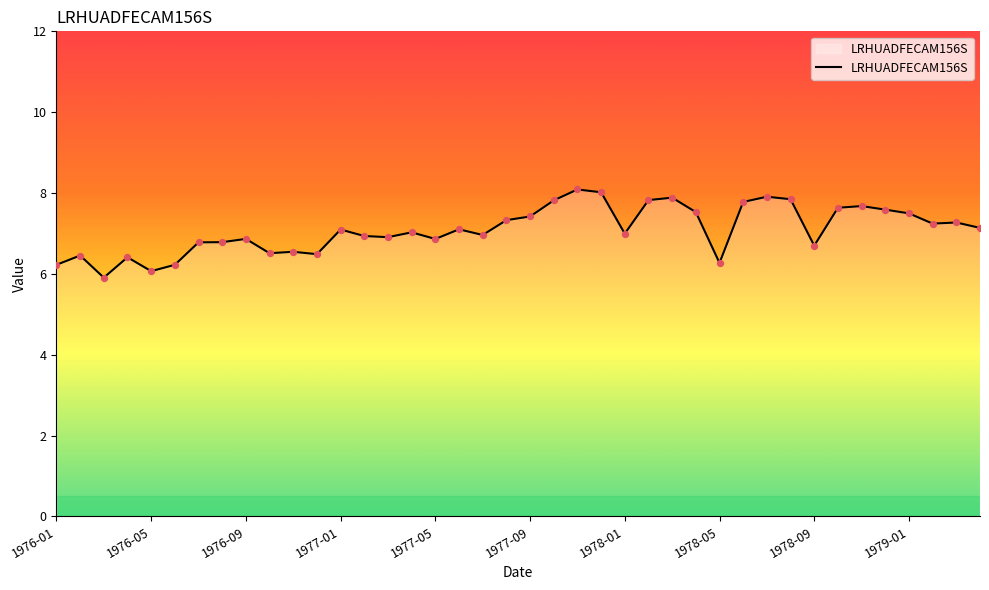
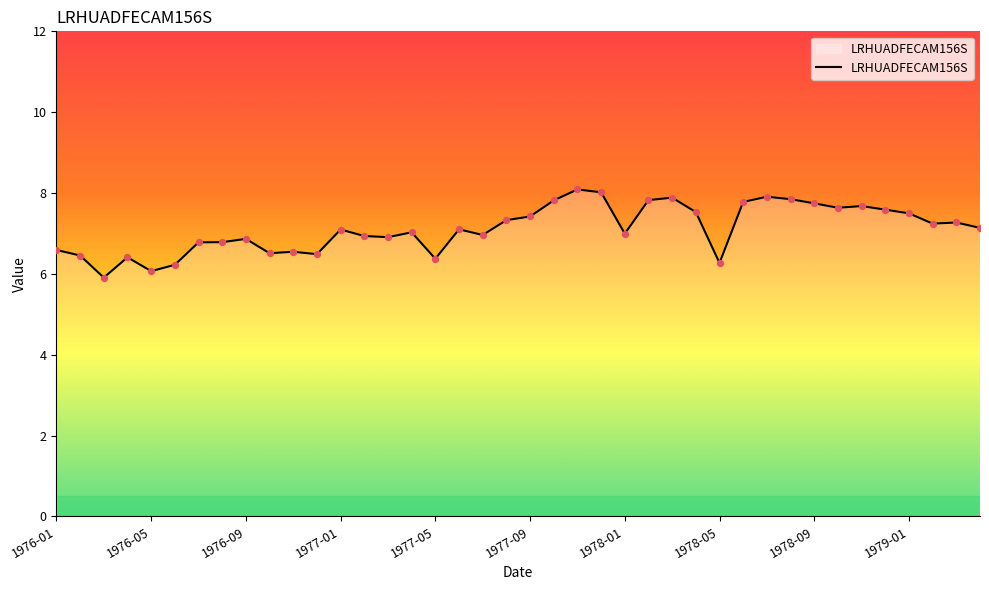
  {
-   "1976-01": 6.2,
+   "1976-01": 6.6,
    "1976-05": 6.1,
    "1976-09": 6.9,
    "1977-01": 7.1,
-   "1977-05": 6.9,
+   "1977-05": 6.4,
    "1977-09": 7.4,
    "1978-01": 7.0,
    "1978-05": 6.3,
-   "1978-09": 6.7,
+   "1978-09": 7.7,
    "1979-01": 7.5
  }
